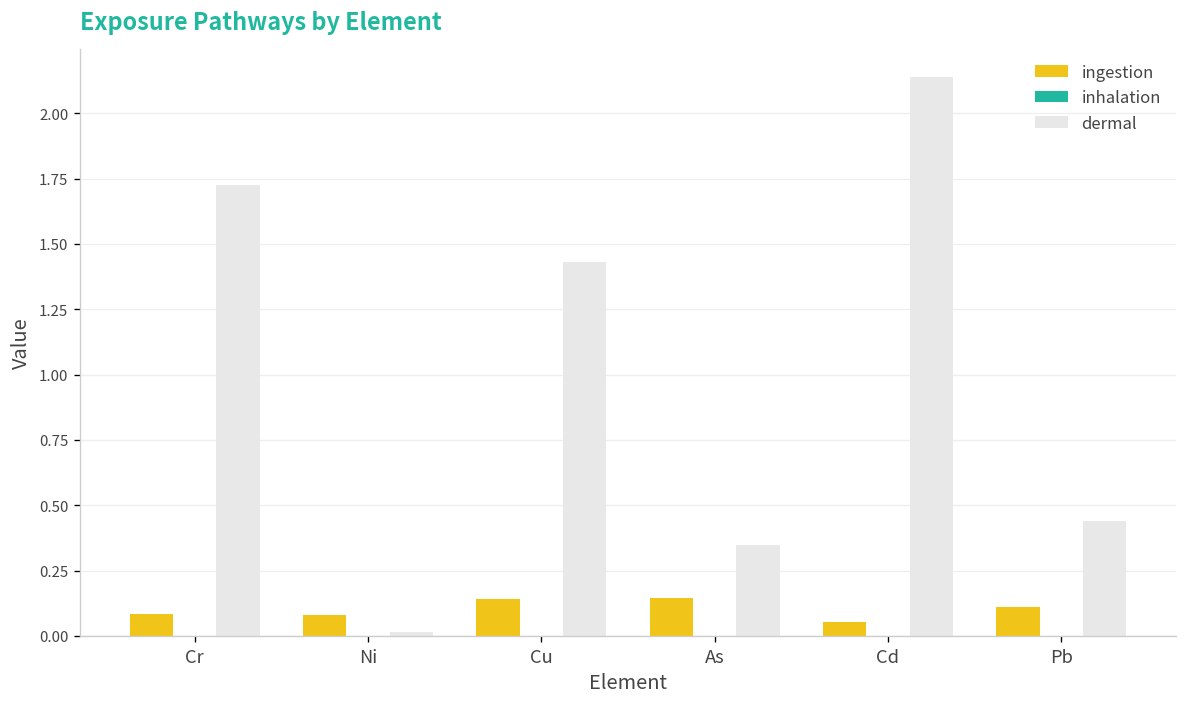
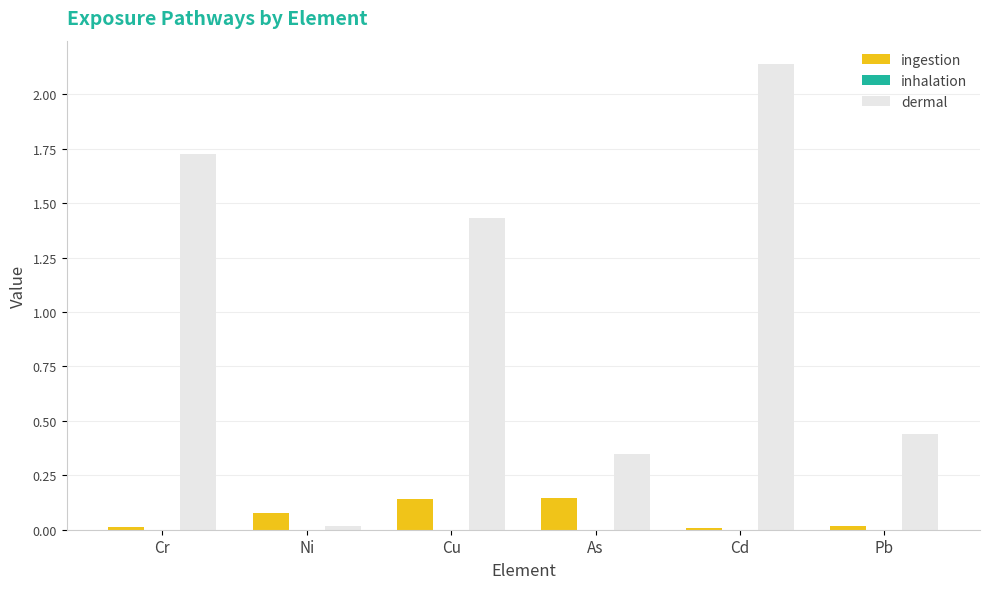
  {
    "ingestion": {
-     "Cr": 0.08,
+     "Cr": 0.01,
      "Ni": 0.08,
      "Cu": 0.14,
      "As": 0.15,
-     "Cd": 0.05,
-     "Pb": 0.11
+     "Cd": 0.01,
+     "Pb": 0.02
    },
    "dermal": {
      "Cr": 1.73,
      "Ni": 0.02,
      "Cu": 1.43,
      "As": 0.35,
      "Cd": 2.14,
      "Pb": 0.44
    }
  }
